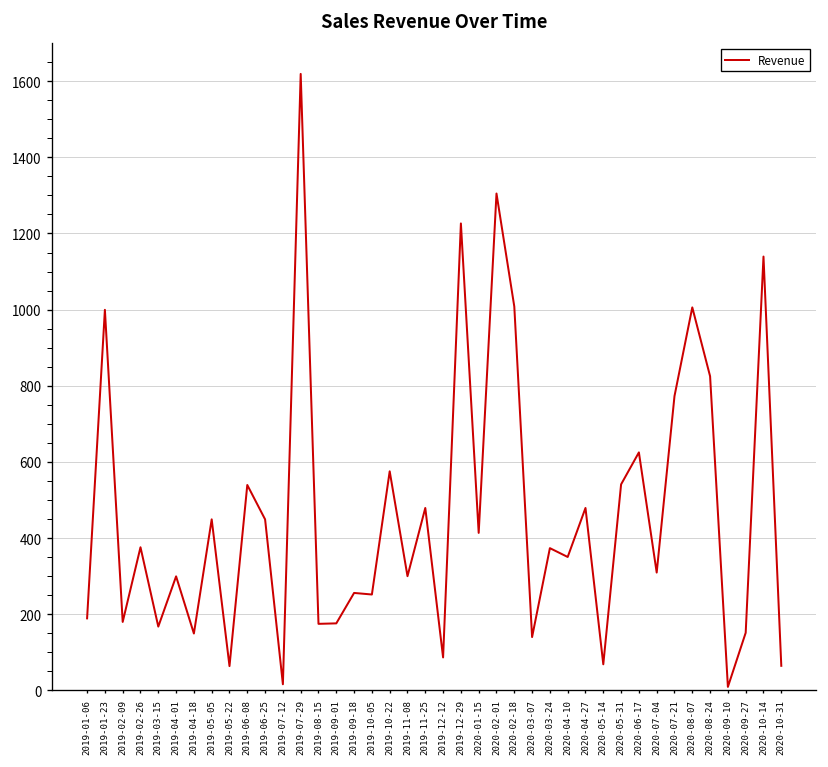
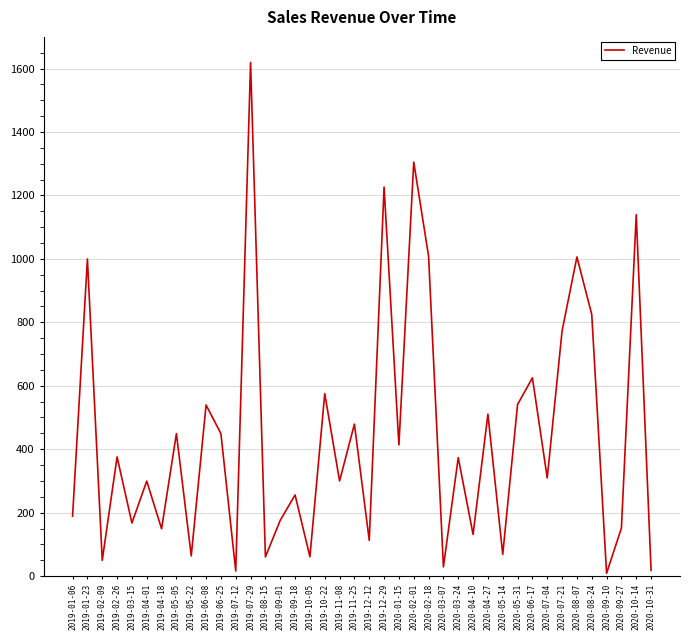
  {
    "2019-01-06": 190,
    "2019-01-23": 1000,
-   "2019-02-09": 180,
+   "2019-02-09": 50,
    "2019-02-26": 380,
    "2019-03-15": 170,
    "2019-04-01": 300,
    "2019-04-18": 150,
    "2019-05-05": 450,
    "2019-05-22": 60,
    "2019-06-08": 540,
    "2019-06-25": 450,
    "2019-07-12": 20,
    "2019-07-29": 1620,
-   "2019-08-15": 170,
+   "2019-08-15": 60,
    "2019-09-01": 180,
    "2019-09-18": 260,
-   "2019-10-05": 250,
+   "2019-10-05": 60,
    "2019-10-22": 580,
    "2019-11-08": 300,
    "2019-11-25": 480,
-   "2019-12-12": 90,
+   "2019-12-12": 110,
    "2019-12-29": 1230,
    "2020-01-15": 410,
    "2020-02-01": 1310,
    "2020-02-18": 1010,
-   "2020-03-07": 140,
+   "2020-03-07": 30,
    "2020-03-24": 370,
-   "2020-04-10": 350,
-   "2020-04-27": 480,
+   "2020-04-10": 130,
+   "2020-04-27": 510,
    "2020-05-14": 70,
    "2020-05-31": 540,
    "2020-06-17": 630,
    "2020-07-04": 310,
    "2020-07-21": 770,
    "2020-08-07": 1010,
    "2020-08-24": 830,
    "2020-09-10": 10,
    "2020-09-27": 150,
    "2020-10-14": 1140,
-   "2020-10-31": 60
+   "2020-10-31": 20
  }
